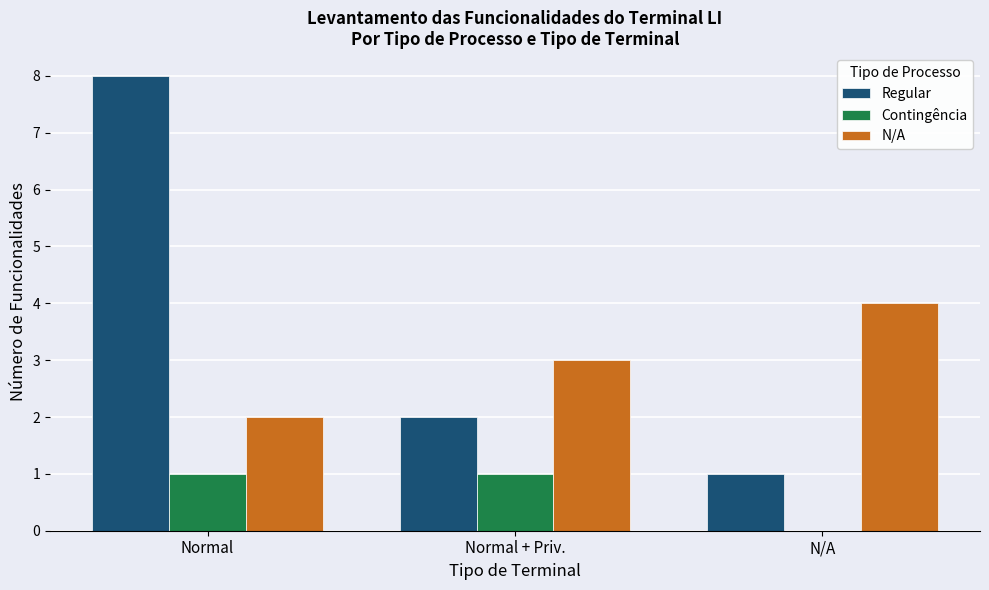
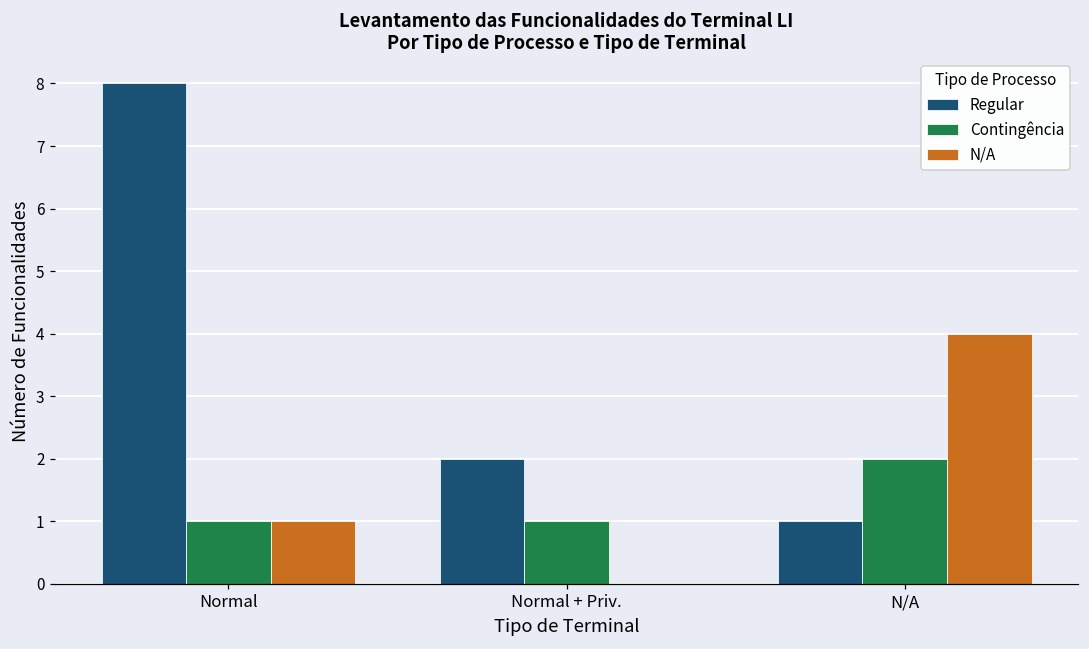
  {
    "Regular": {
      "Normal": 8,
      "Normal + Priv.": 2,
      "N/A": 1
    },
    "Contingência": {
      "Normal": 1,
      "Normal + Priv.": 1,
-     "N/A": 0
+     "N/A": 2
    },
    "N/A": {
-     "Normal": 2,
-     "Normal + Priv.": 3,
+     "Normal": 1,
+     "Normal + Priv.": 0,
      "N/A": 4
    }
  }
